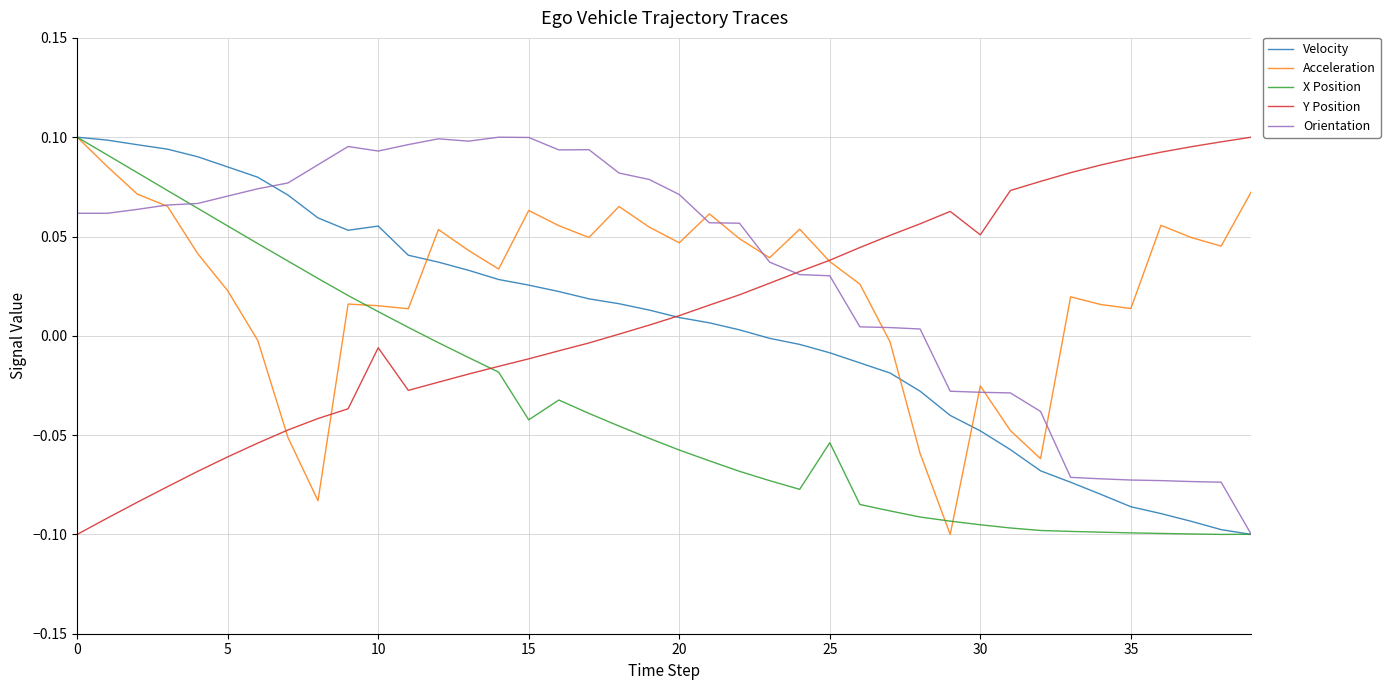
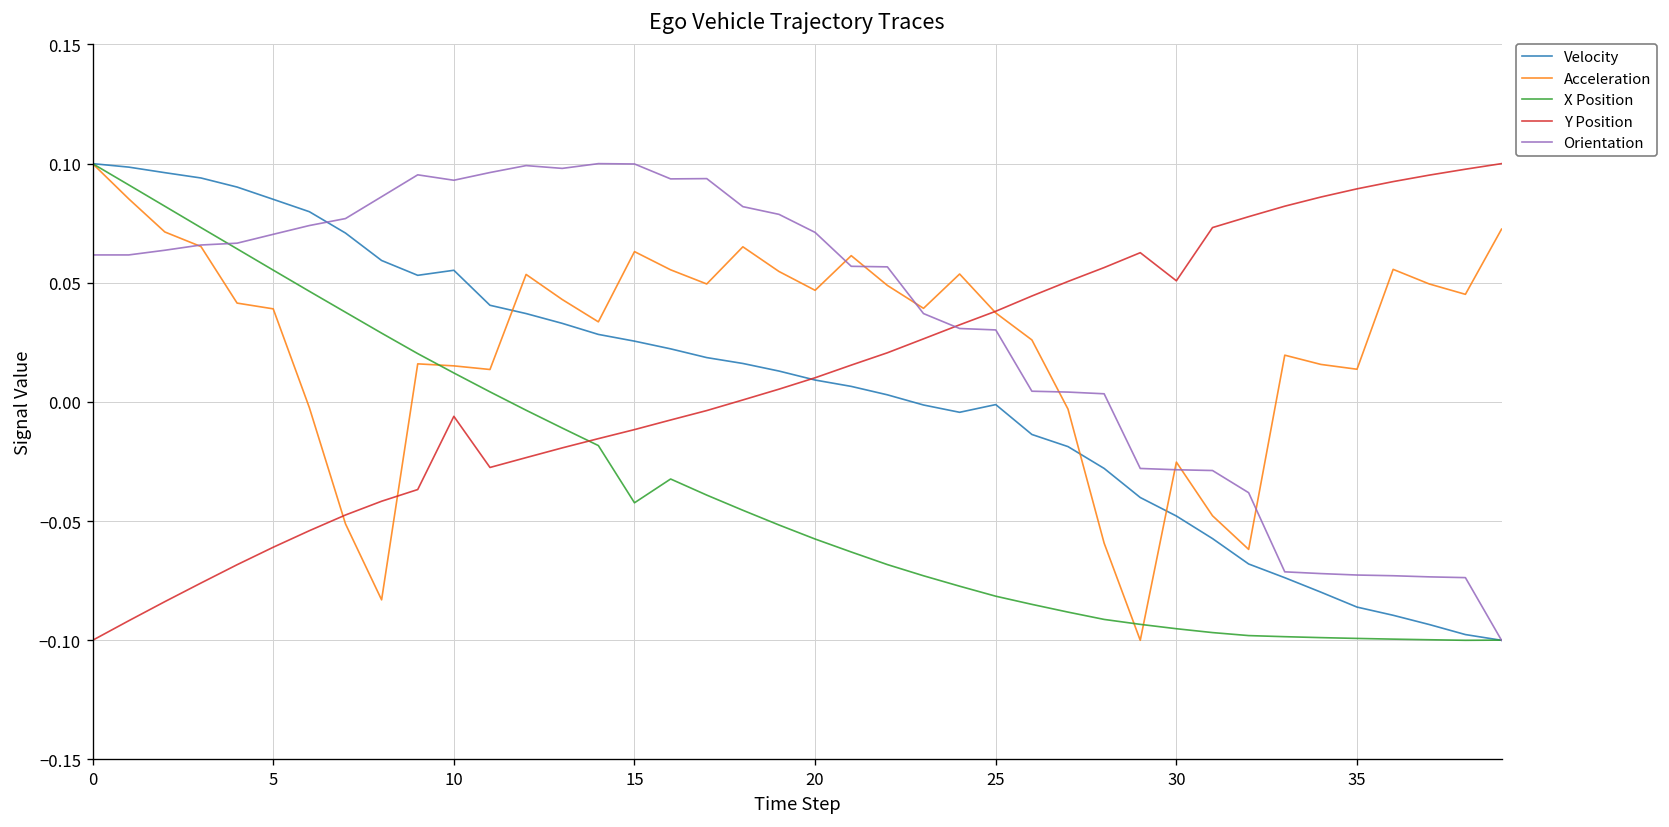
  {
    "Velocity": {
      "5": 0.085,
      "10": 0.055,
      "15": 0.026,
-     "25": -0.009,
+     "25": -0.001,
      "30": -0.048,
      "35": -0.086
    },
    "Acceleration": {
-     "5": 0.023,
+     "5": 0.039,
      "10": 0.015,
      "15": 0.063,
      "20": 0.047,
      "30": -0.025,
      "35": 0.014
    },
    "X Position": {
      "5": 0.055,
      "10": 0.012,
      "15": -0.042,
      "20": -0.058,
-     "25": -0.054,
+     "25": -0.082,
      "30": -0.095,
      "35": -0.099
    },
    "Y Position": {
      "0": -0.100,
      "5": -0.061,
      "10": -0.006,
      "15": -0.012,
      "30": 0.051,
      "35": 0.089
    },
    "Orientation": {
      "0": 0.062,
      "5": 0.070,
      "10": 0.093,
      "15": 0.100,
      "20": 0.071,
      "25": 0.030,
      "30": -0.028,
      "35": -0.073
    }
  }
